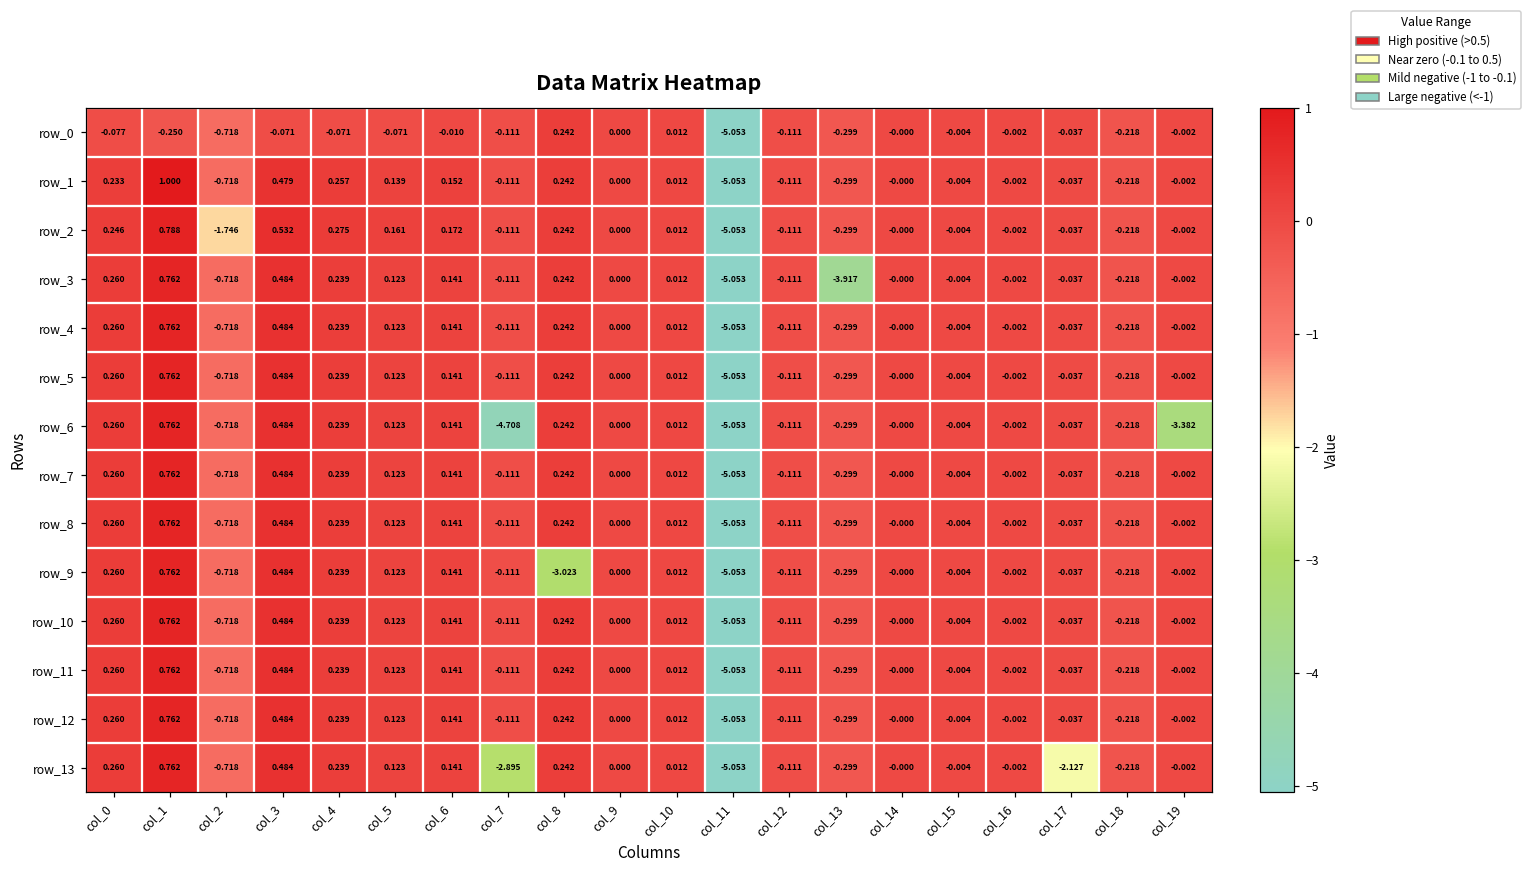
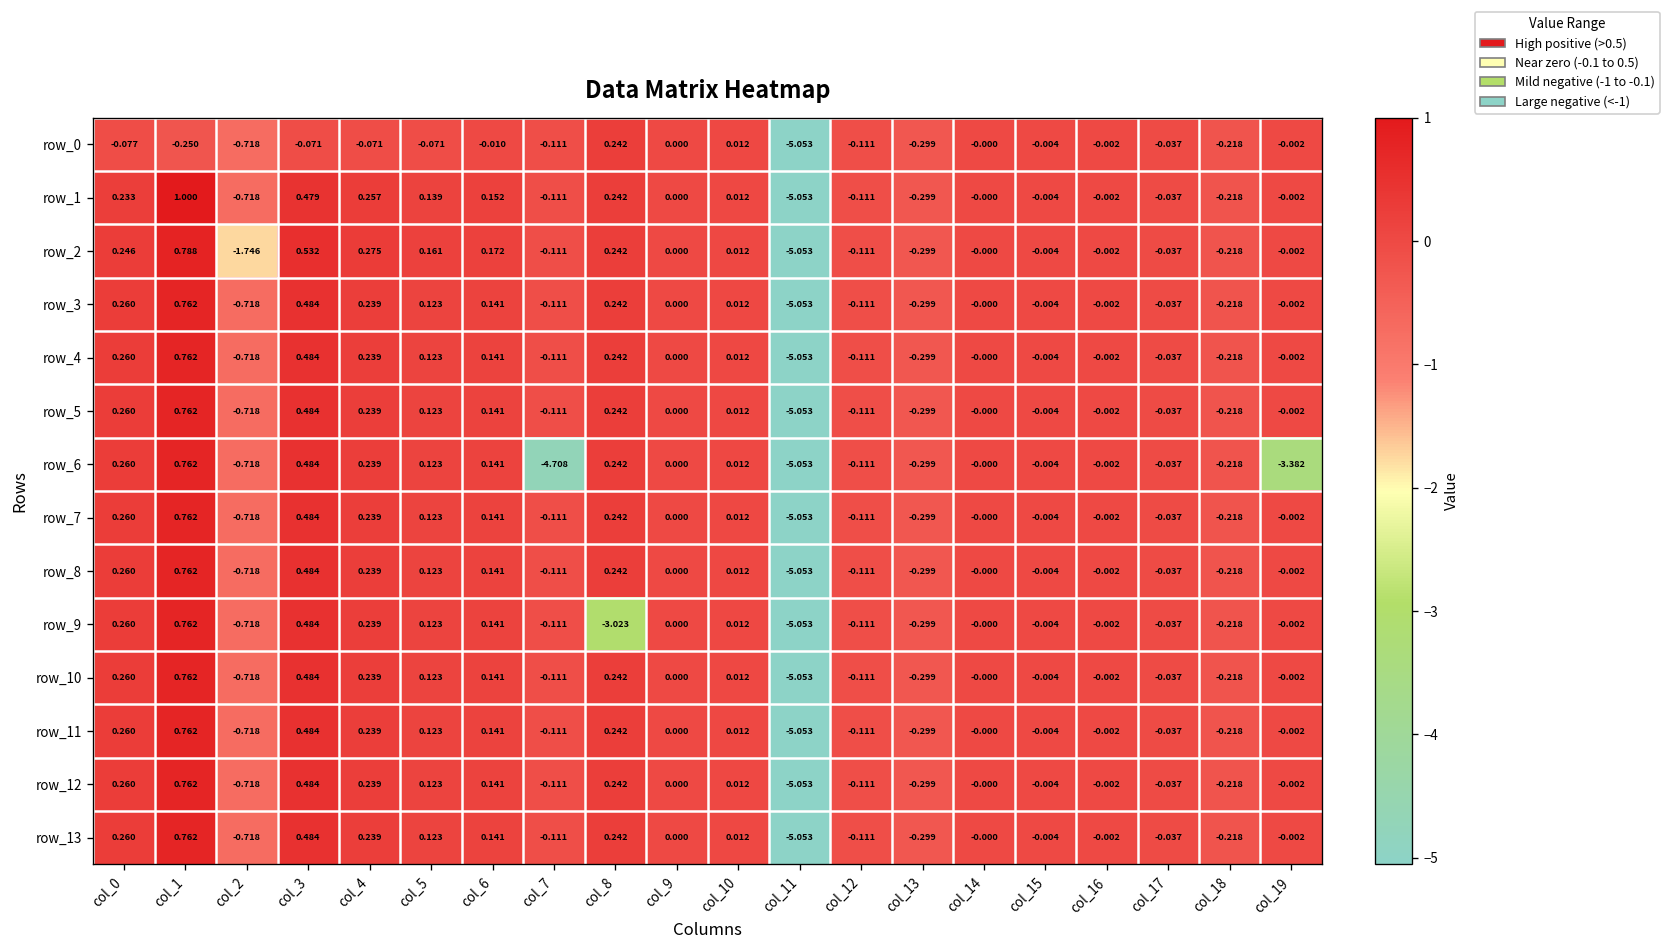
  {
    "row_3": {
      "col_0": 0.260,
      "col_1": 0.762,
      "col_2": -0.718,
      "col_3": 0.484,
      "col_4": 0.239,
      "col_5": 0.123,
      "col_6": 0.141,
      "col_7": -0.111,
      "col_8": 0.242,
      "col_9": 0.000,
      "col_10": 0.012,
      "col_11": -5.053,
      "col_12": -0.111,
-     "col_13": -3.917,
+     "col_13": -0.299,
      "col_14": -0.000,
      "col_15": -0.004,
      "col_16": -0.002,
      "col_17": -0.037,
      "col_18": -0.218,
      "col_19": -0.002
    },
    "row_13": {
      "col_0": 0.260,
      "col_1": 0.762,
      "col_2": -0.718,
      "col_3": 0.484,
      "col_4": 0.239,
      "col_5": 0.123,
      "col_6": 0.141,
-     "col_7": -2.895,
+     "col_7": -0.111,
      "col_8": 0.242,
      "col_9": 0.000,
      "col_10": 0.012,
      "col_11": -5.053,
      "col_12": -0.111,
      "col_13": -0.299,
      "col_14": -0.000,
      "col_15": -0.004,
      "col_16": -0.002,
-     "col_17": -2.127,
+     "col_17": -0.037,
      "col_18": -0.218,
      "col_19": -0.002
    }
  }
